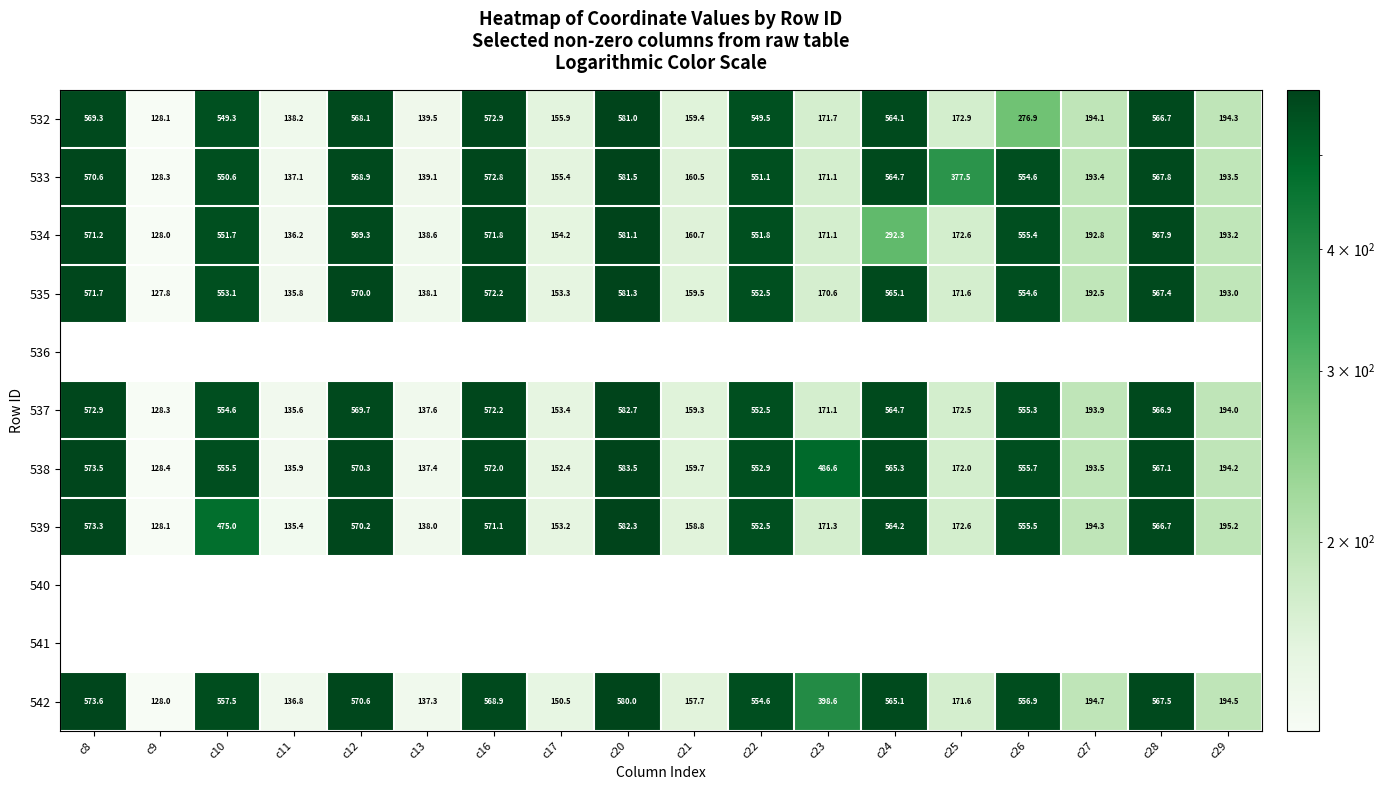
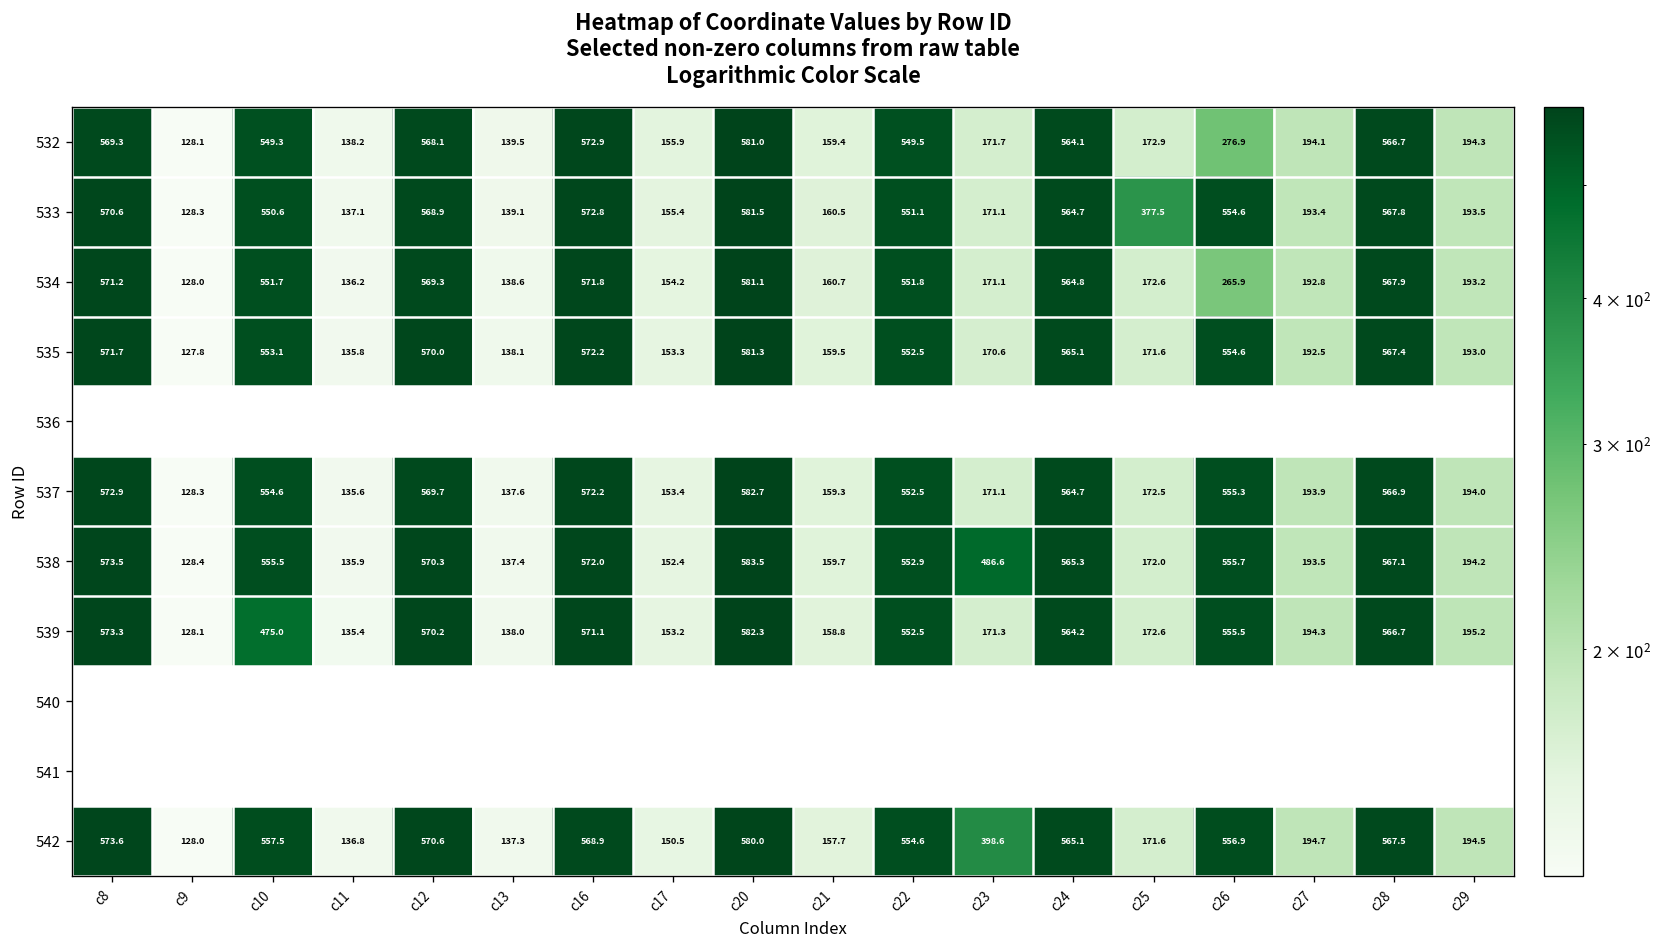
  {
    "532": {
      "c8": 569.3,
      "c9": 128.1,
      "c10": 549.3,
      "c11": 138.2,
      "c12": 568.1,
      "c13": 139.5,
      "c16": 572.9,
      "c17": 155.9,
      "c20": 581.0,
      "c21": 159.4,
      "c22": 549.5,
      "c23": 171.7,
      "c24": 564.1,
      "c25": 172.9,
      "c26": 276.9,
      "c27": 194.1,
      "c28": 566.7,
      "c29": 194.3
    },
    "533": {
      "c8": 570.6,
      "c9": 128.3,
      "c10": 550.6,
      "c11": 137.1,
      "c12": 568.9,
      "c13": 139.1,
      "c16": 572.8,
      "c17": 155.4,
      "c20": 581.5,
      "c21": 160.5,
      "c22": 551.1,
      "c23": 171.1,
      "c24": 564.7,
      "c25": 377.5,
      "c26": 554.6,
      "c27": 193.4,
      "c28": 567.8,
      "c29": 193.5
    },
    "534": {
      "c8": 571.2,
      "c9": 128.0,
      "c10": 551.7,
      "c11": 136.2,
      "c12": 569.3,
      "c13": 138.6,
      "c16": 571.8,
      "c17": 154.2,
      "c20": 581.1,
      "c21": 160.7,
      "c22": 551.8,
      "c23": 171.1,
-     "c24": 292.3,
+     "c24": 564.8,
      "c25": 172.6,
-     "c26": 555.4,
+     "c26": 265.9,
      "c27": 192.8,
      "c28": 567.9,
      "c29": 193.2
    },
    "535": {
      "c8": 571.7,
      "c9": 127.8,
      "c10": 553.1,
      "c11": 135.8,
      "c12": 570.0,
      "c13": 138.1,
      "c16": 572.2,
      "c17": 153.3,
      "c20": 581.3,
      "c21": 159.5,
      "c22": 552.5,
      "c23": 170.6,
      "c24": 565.1,
      "c25": 171.6,
      "c26": 554.6,
      "c27": 192.5,
      "c28": 567.4,
      "c29": 193.0
    },
    "537": {
      "c8": 572.9,
      "c9": 128.3,
      "c10": 554.6,
      "c11": 135.6,
      "c12": 569.7,
      "c13": 137.6,
      "c16": 572.2,
      "c17": 153.4,
      "c20": 582.7,
      "c21": 159.3,
      "c22": 552.5,
      "c23": 171.1,
      "c24": 564.7,
      "c25": 172.5,
      "c26": 555.3,
      "c27": 193.9,
      "c28": 566.9,
      "c29": 194.0
    },
    "538": {
      "c8": 573.5,
      "c9": 128.4,
      "c10": 555.5,
      "c11": 135.9,
      "c12": 570.3,
      "c13": 137.4,
      "c16": 572.0,
      "c17": 152.4,
      "c20": 583.5,
      "c21": 159.7,
      "c22": 552.9,
      "c23": 486.6,
      "c24": 565.3,
      "c25": 172.0,
      "c26": 555.7,
      "c27": 193.5,
      "c28": 567.1,
      "c29": 194.2
    },
    "539": {
      "c8": 573.3,
      "c9": 128.1,
      "c10": 475.0,
      "c11": 135.4,
      "c12": 570.2,
      "c13": 138.0,
      "c16": 571.1,
      "c17": 153.2,
      "c20": 582.3,
      "c21": 158.8,
      "c22": 552.5,
      "c23": 171.3,
      "c24": 564.2,
      "c25": 172.6,
      "c26": 555.5,
      "c27": 194.3,
      "c28": 566.7,
      "c29": 195.2
    },
    "542": {
      "c8": 573.6,
      "c9": 128.0,
      "c10": 557.5,
      "c11": 136.8,
      "c12": 570.6,
      "c13": 137.3,
      "c16": 568.9,
      "c17": 150.5,
      "c20": 580.0,
      "c21": 157.7,
      "c22": 554.6,
      "c23": 398.6,
      "c24": 565.1,
      "c25": 171.6,
      "c26": 556.9,
      "c27": 194.7,
      "c28": 567.5,
      "c29": 194.5
    }
  }
